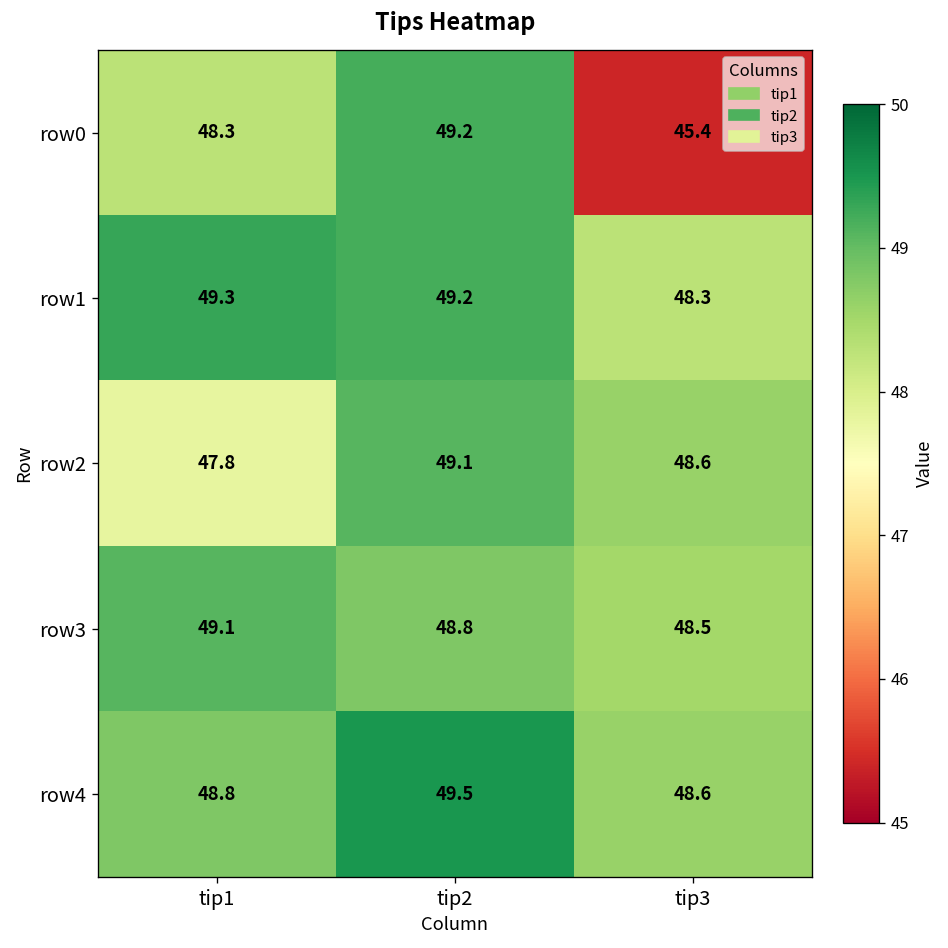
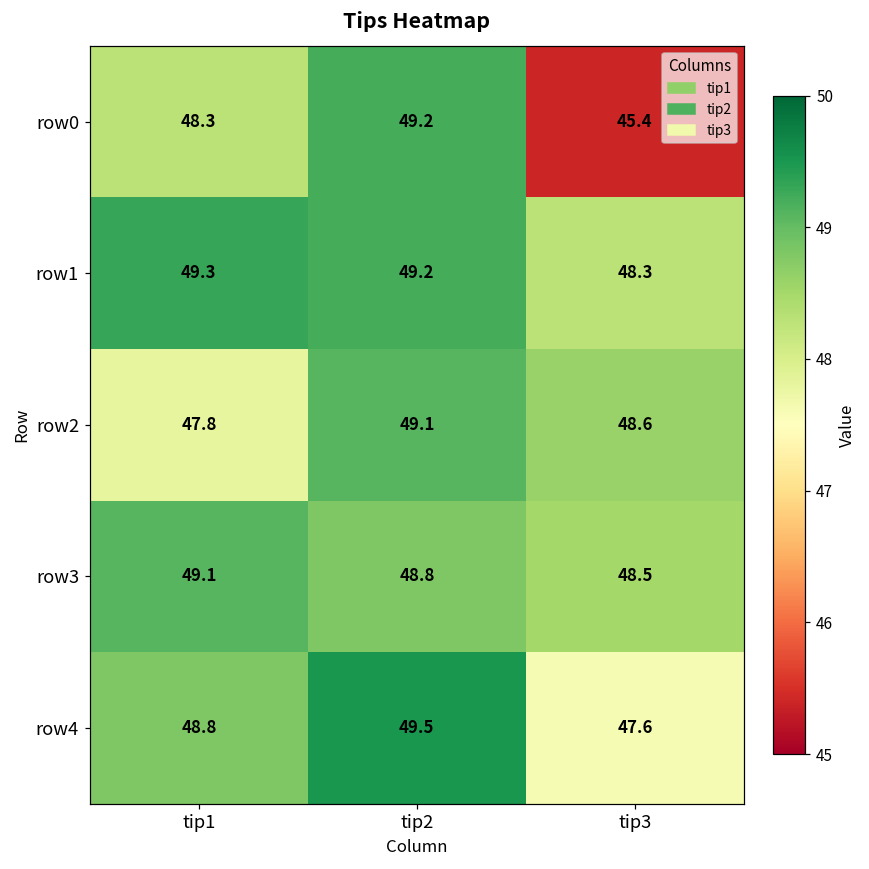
  {
    "row0": {
      "tip1": 48.3,
      "tip2": 49.2,
      "tip3": 45.4
    },
    "row1": {
      "tip1": 49.3,
      "tip2": 49.2,
      "tip3": 48.3
    },
    "row2": {
      "tip1": 47.8,
      "tip2": 49.1,
      "tip3": 48.6
    },
    "row3": {
      "tip1": 49.1,
      "tip2": 48.8,
      "tip3": 48.5
    },
    "row4": {
      "tip1": 48.8,
      "tip2": 49.5,
-     "tip3": 48.6
+     "tip3": 47.6
    }
  }
